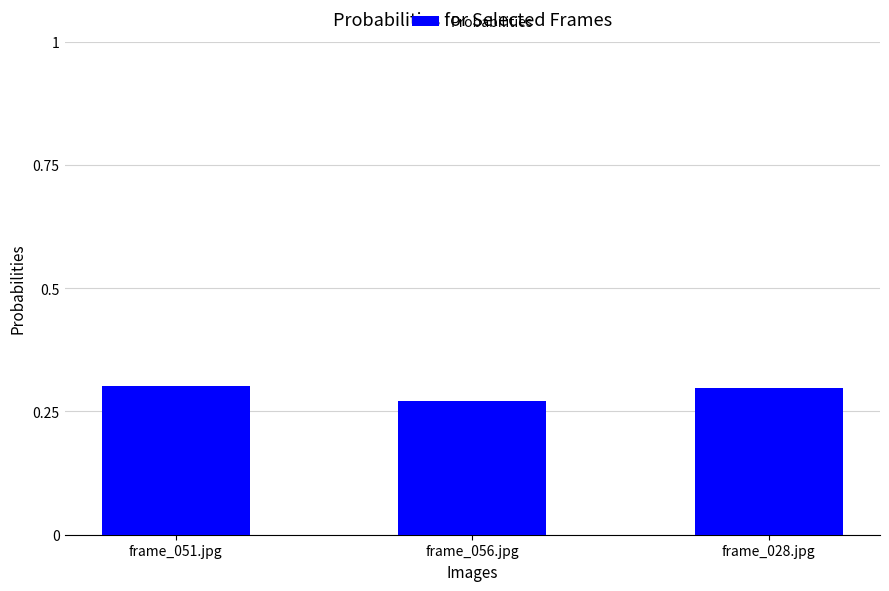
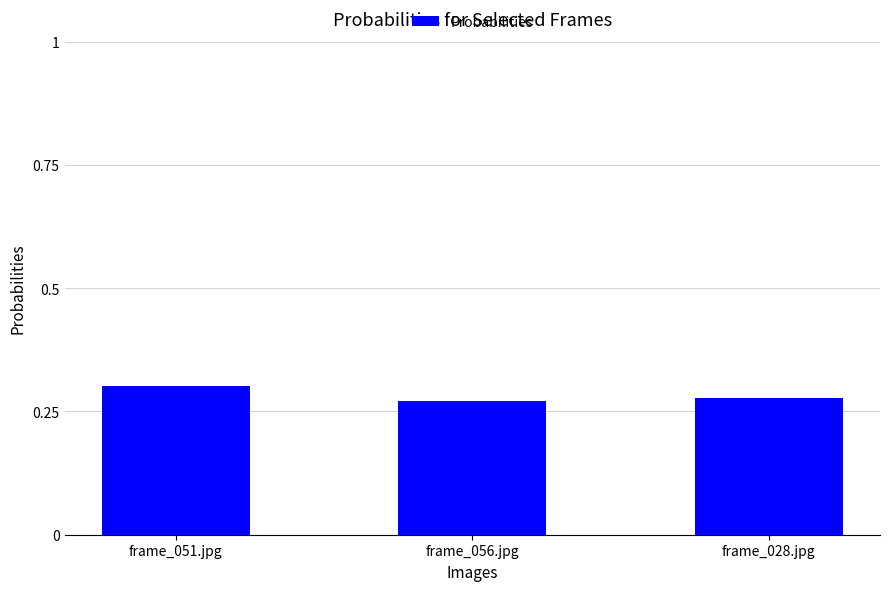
  {
    "frame_051.jpg": 0.30,
    "frame_056.jpg": 0.27,
-   "frame_028.jpg": 0.30
+   "frame_028.jpg": 0.28
  }
